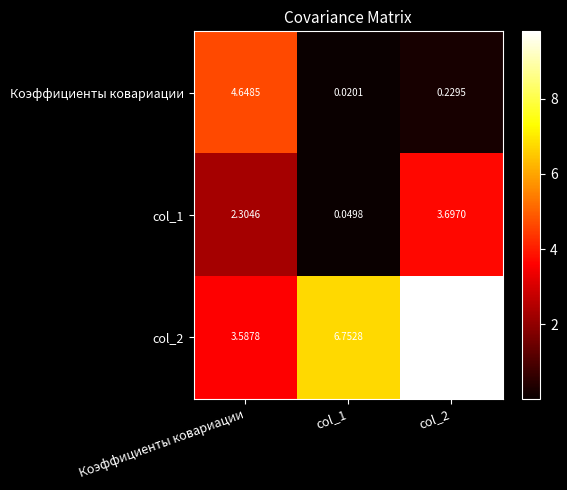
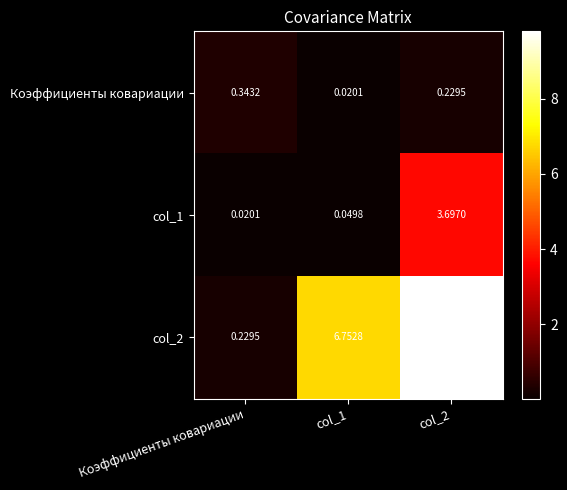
  {
    "Коэффициенты ковариации": {
-     "Коэффициенты ковариации": 4.6485,
+     "Коэффициенты ковариации": 0.3432,
      "col_1": 0.0201,
      "col_2": 0.2295
    },
    "col_1": {
-     "Коэффициенты ковариации": 2.3046,
+     "Коэффициенты ковариации": 0.0201,
      "col_1": 0.0498,
      "col_2": 3.6970
    },
    "col_2": {
-     "Коэффициенты ковариации": 3.5878,
+     "Коэффициенты ковариации": 0.2295,
      "col_1": 6.7528
    }
  }
